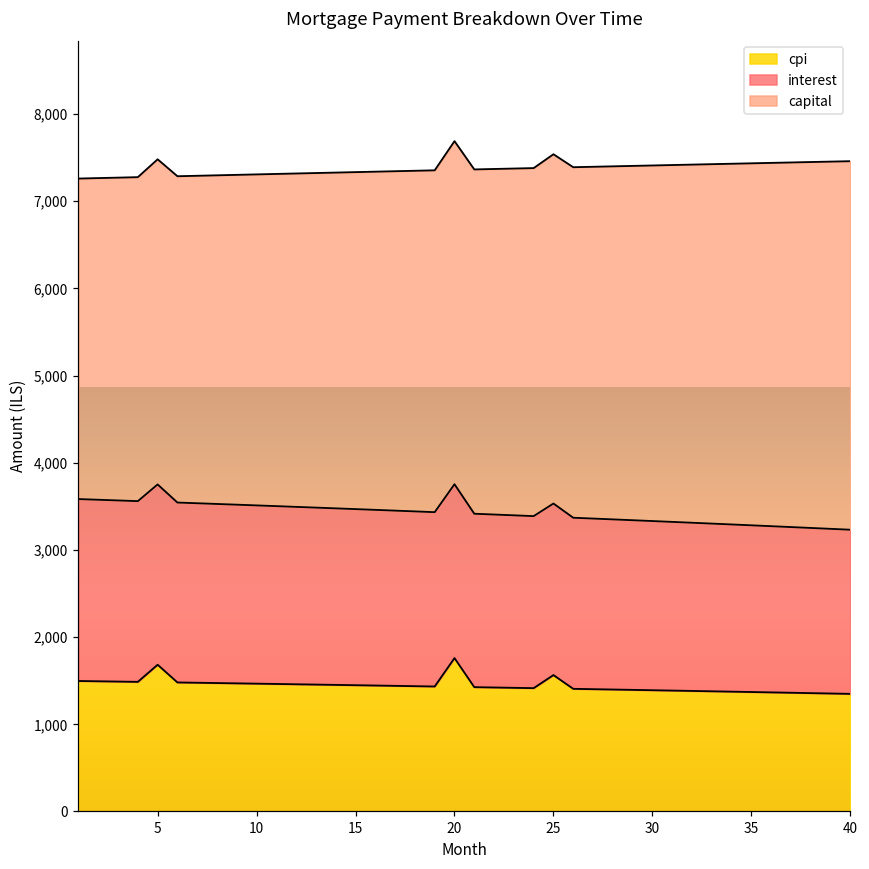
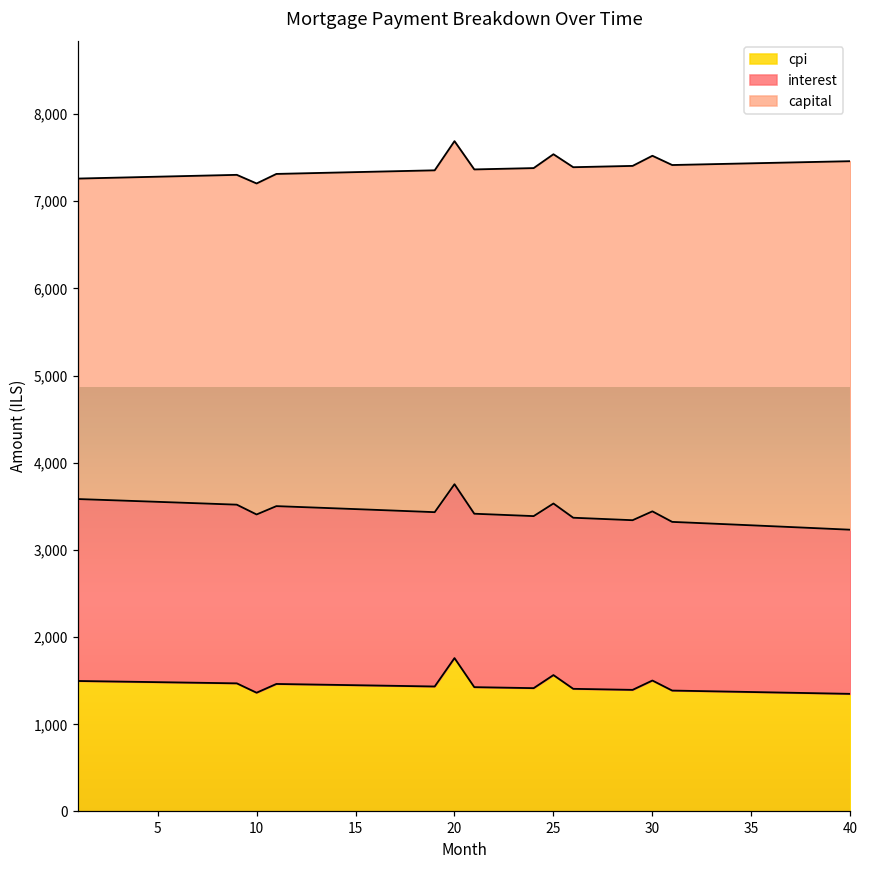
  {
    "cpi": {
-     "5": "1,700",
-     "10": "1,500",
+     "5": "1,500",
+     "10": "1,400",
      "15": "1,400",
      "20": "1,800",
      "25": "1,600",
-     "30": "1,400",
+     "30": "1,500",
      "35": "1,400",
      "40": "1,300"
    }
  }
